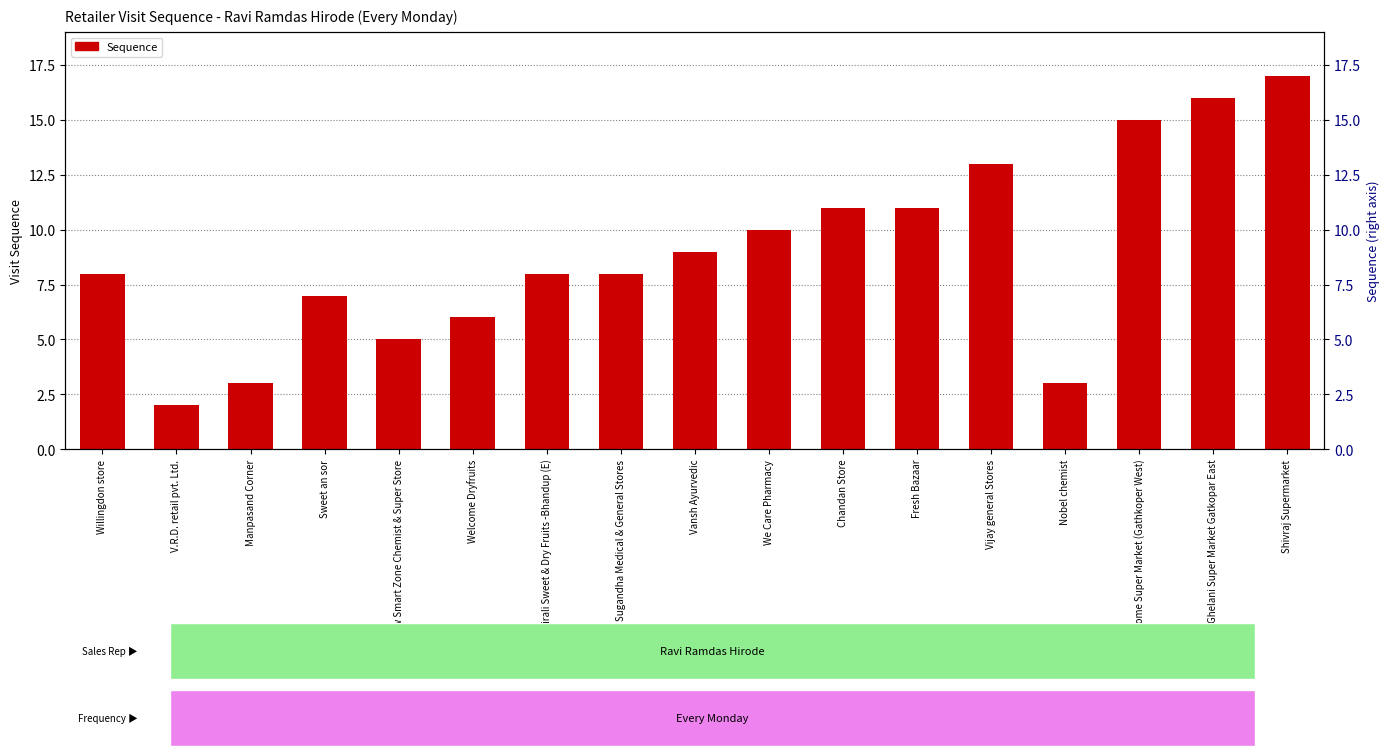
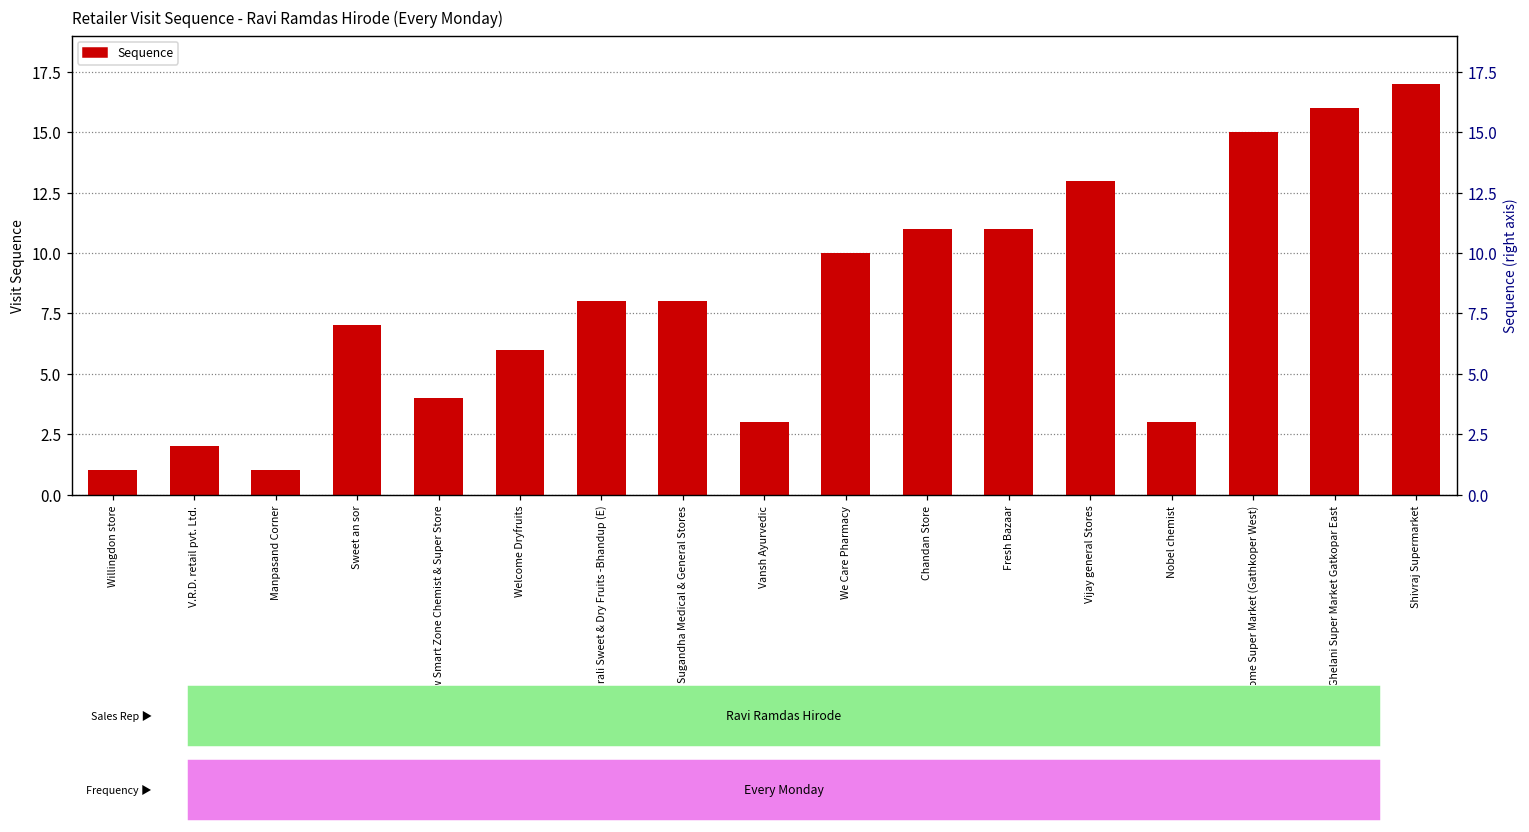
  {
-   "Willingdon store": 8,
+   "Willingdon store": 1,
    "V.R.D. retail pvt. Ltd.": 2,
-   "Manpasand Corner": 3,
+   "Manpasand Corner": 1,
    "Sweet an sor": 7,
-   "New Smart Zone Chemist & Super Store": 5,
+   "New Smart Zone Chemist & Super Store": 4,
    "Welcome Dryfruits": 6,
    "Nirali Sweet & Dry Fruits -Bhandup (E)": 8,
    "Sugandha Medical & General Stores": 8,
-   "Vansh Ayurvedic": 9,
+   "Vansh Ayurvedic": 3,
    "We Care Pharmacy": 10,
    "Chandan Store": 11,
    "Fresh Bazaar": 11,
    "Vijay general Stores": 13,
    "Nobel chemist": 3,
    "Welcome Super Market (Gathkoper West)": 15,
    "Ghelani Super Market Gatkopar East": 16,
    "Shivraj Supermarket": 17
  }
